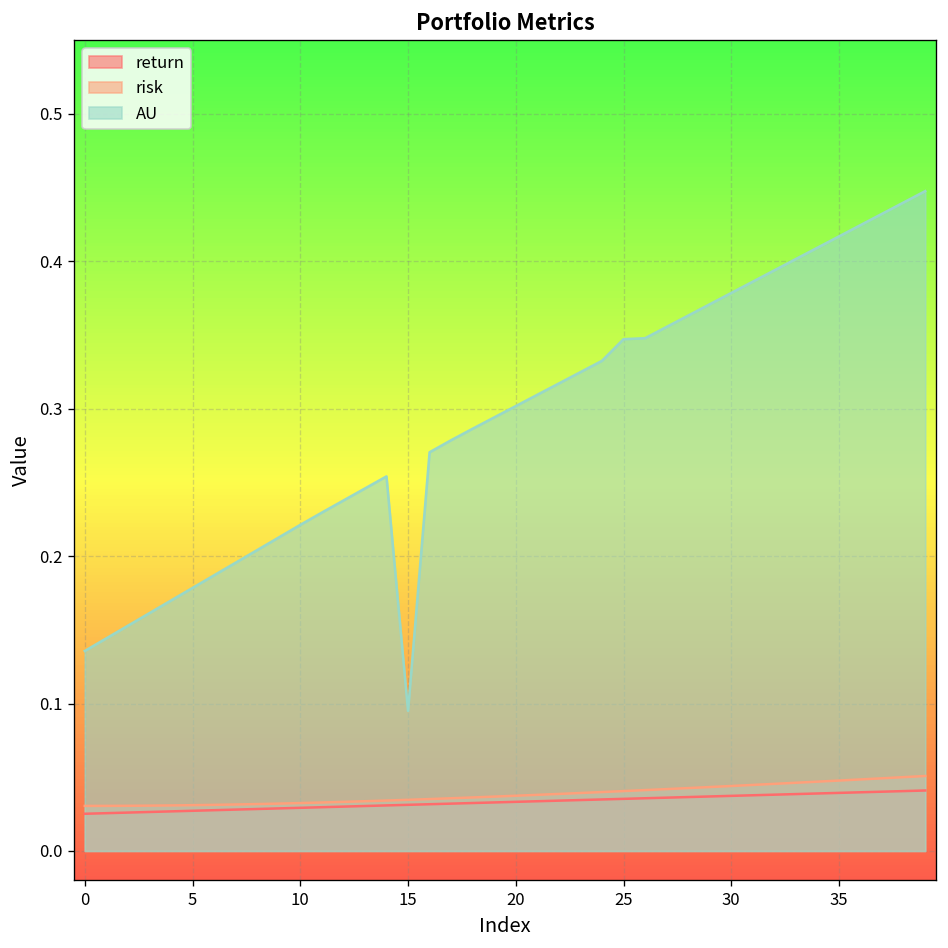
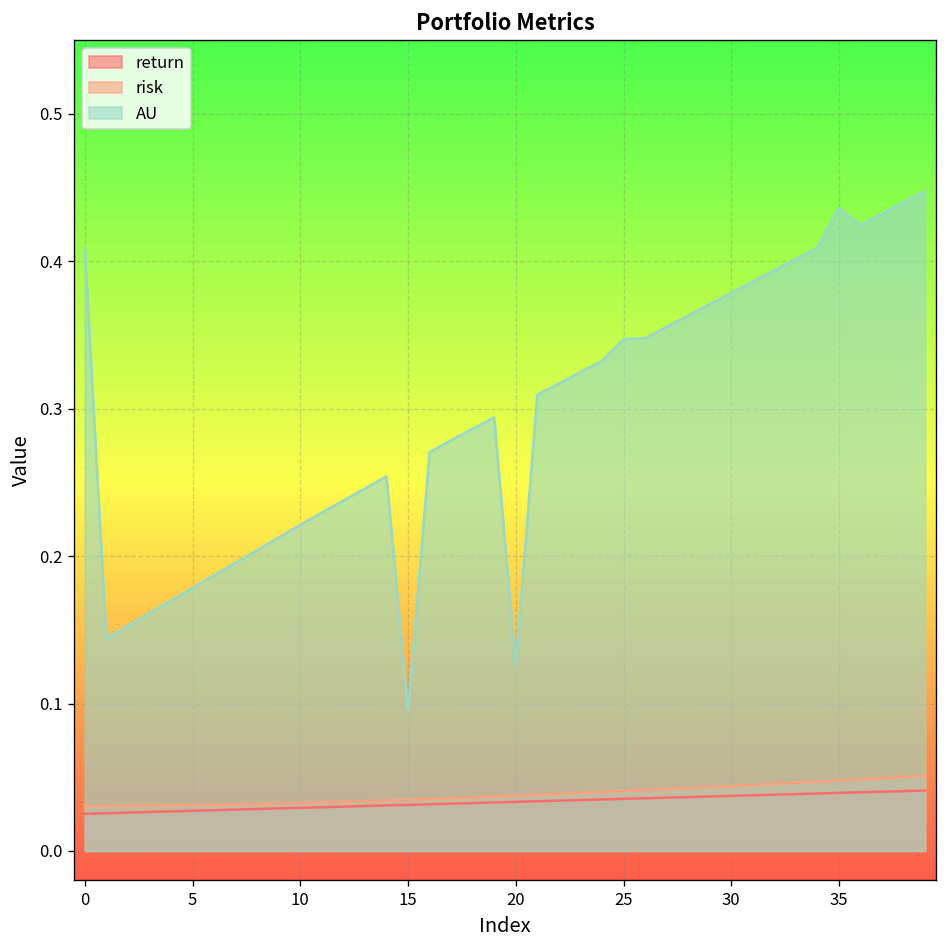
  {
    "AU": {
-     "0": 0.136,
+     "0": 0.409,
      "5": 0.178,
      "10": 0.221,
      "15": 0.095,
-     "20": 0.302,
+     "20": 0.126,
      "25": 0.347,
      "30": 0.378,
-     "35": 0.417
+     "35": 0.436
    }
  }
